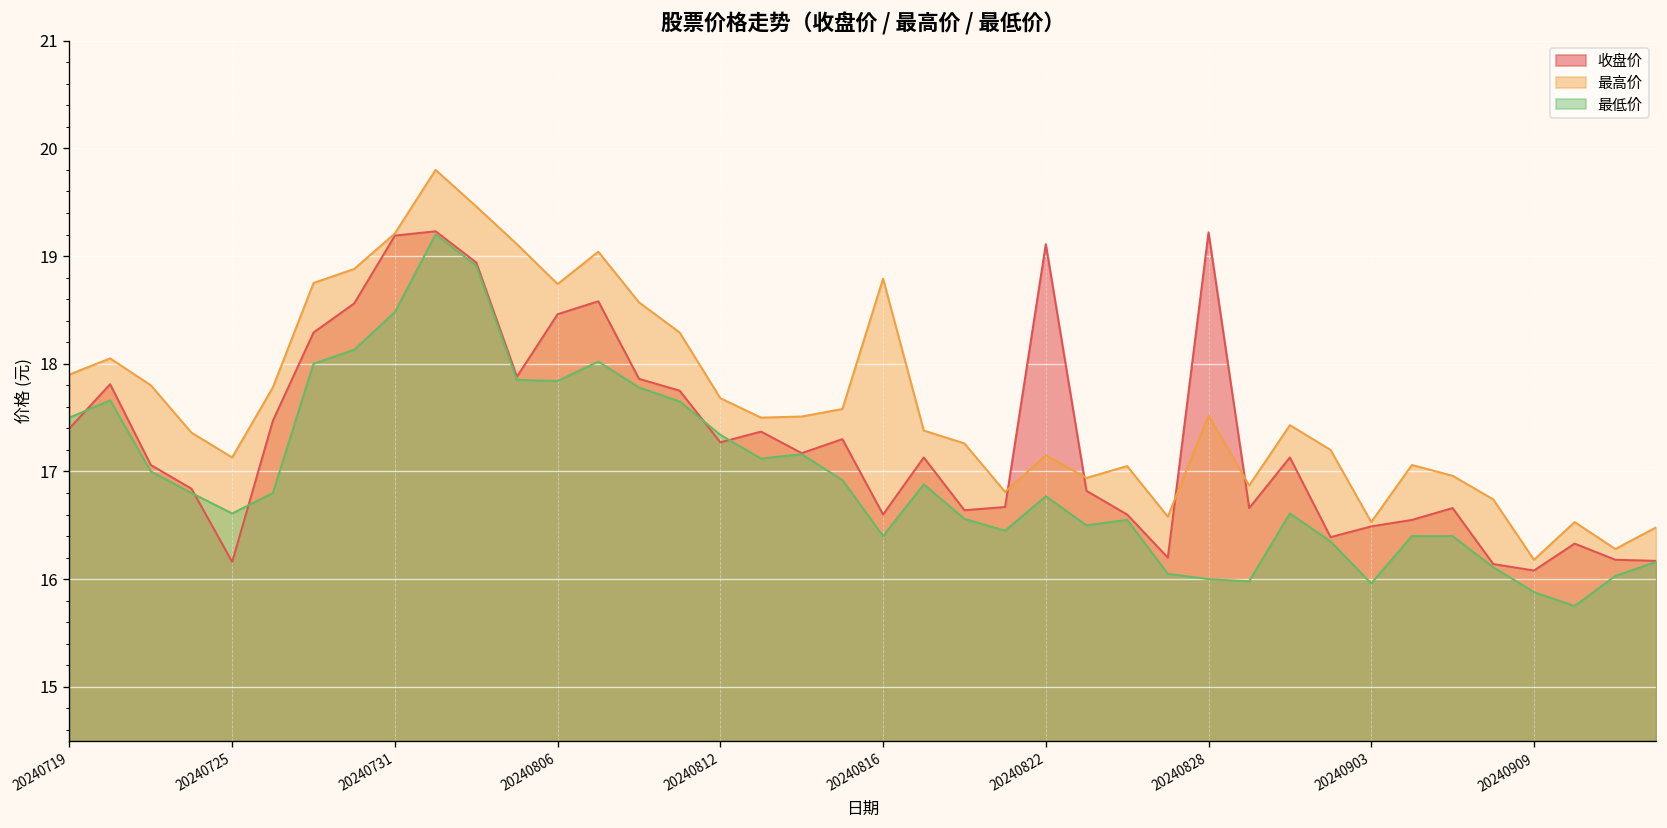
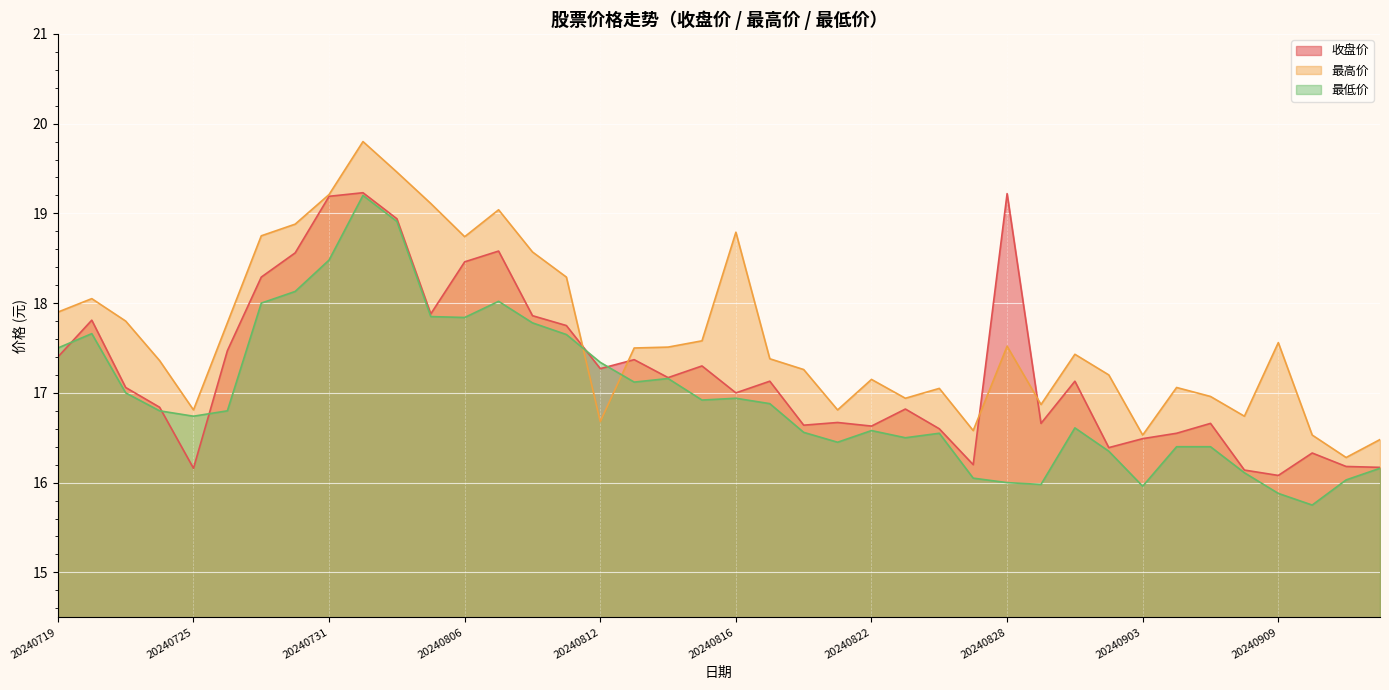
  {
    "收盘价": {
      "20240719": 17.4,
      "20240725": 16.2,
      "20240806": 18.5,
      "20240812": 17.3,
-     "20240816": 16.6,
-     "20240822": 19.1,
+     "20240816": 17.0,
+     "20240822": 16.6,
      "20240828": 19.2,
      "20240903": 16.5,
      "20240909": 16.1
    },
    "最高价": {
      "20240719": 17.9,
-     "20240725": 17.1,
+     "20240725": 16.8,
      "20240806": 18.7,
-     "20240812": 17.7,
+     "20240812": 16.7,
      "20240816": 18.8,
      "20240822": 17.2,
      "20240828": 17.5,
      "20240903": 16.5,
-     "20240909": 16.2
+     "20240909": 17.6
    },
    "最低价": {
      "20240719": 17.5,
-     "20240725": 16.6,
+     "20240725": 16.7,
      "20240731": 18.5,
      "20240806": 17.8,
      "20240812": 17.3,
-     "20240816": 16.4,
-     "20240822": 16.8,
+     "20240816": 16.9,
+     "20240822": 16.6,
      "20240828": 16.0,
      "20240903": 16.0,
      "20240909": 15.9
    }
  }
